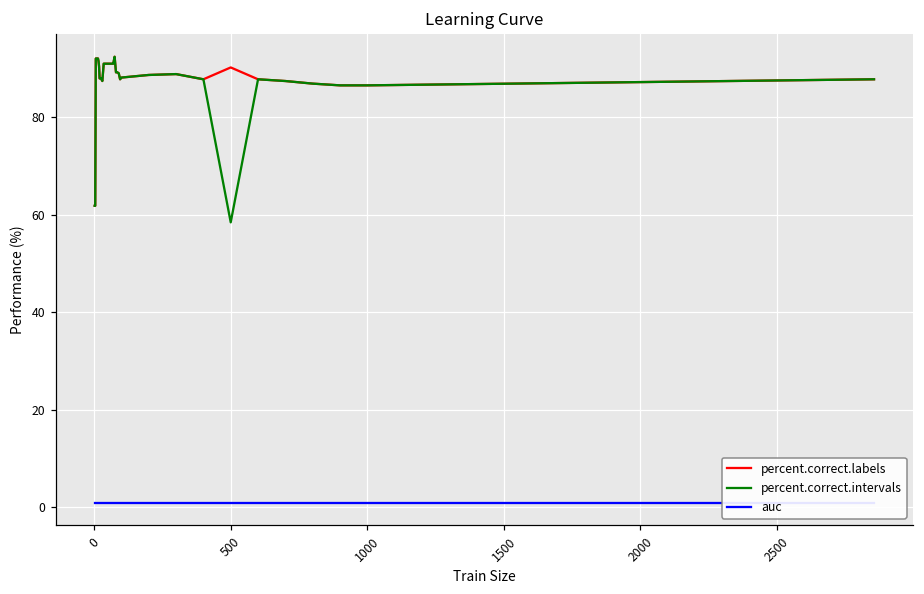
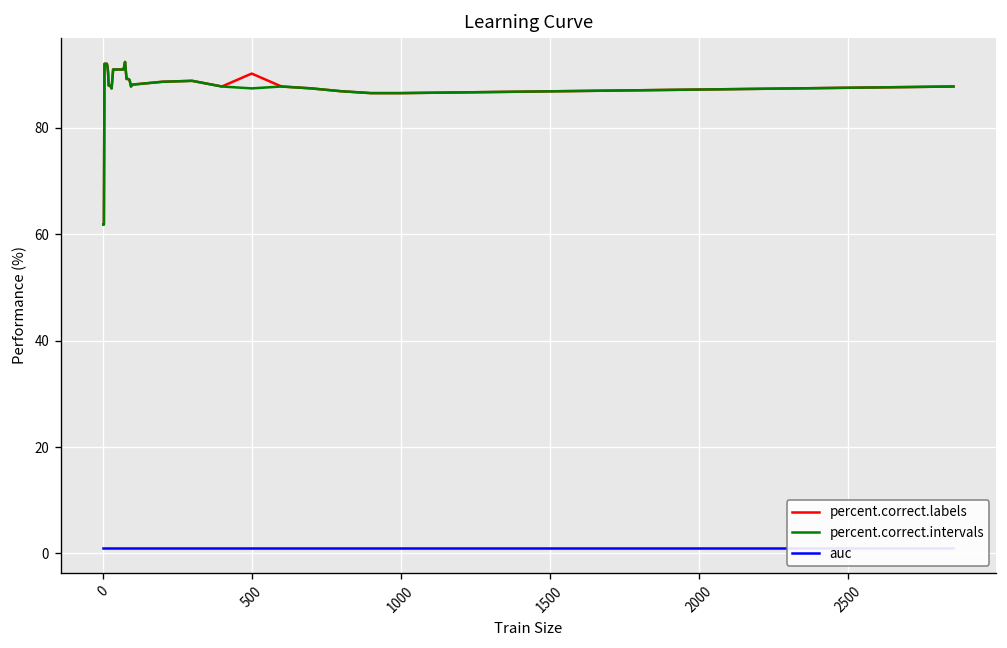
  {
    "percent.correct.labels": {
      "500": 90
    },
    "percent.correct.intervals": {
-     "500": 58
+     "500": 87
    },
    "auc": {
      "500": 1,
      "1000": 1
    }
  }
